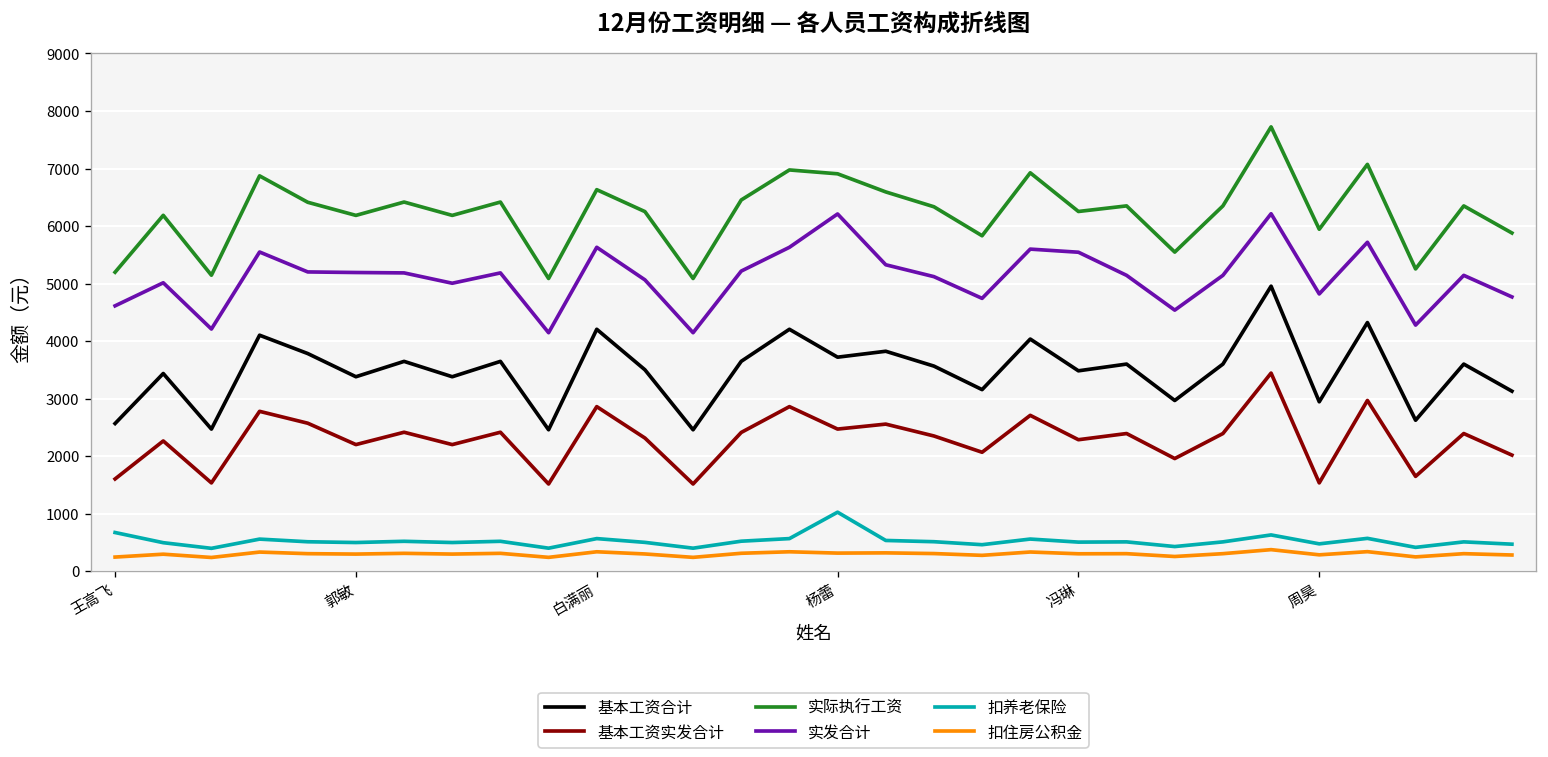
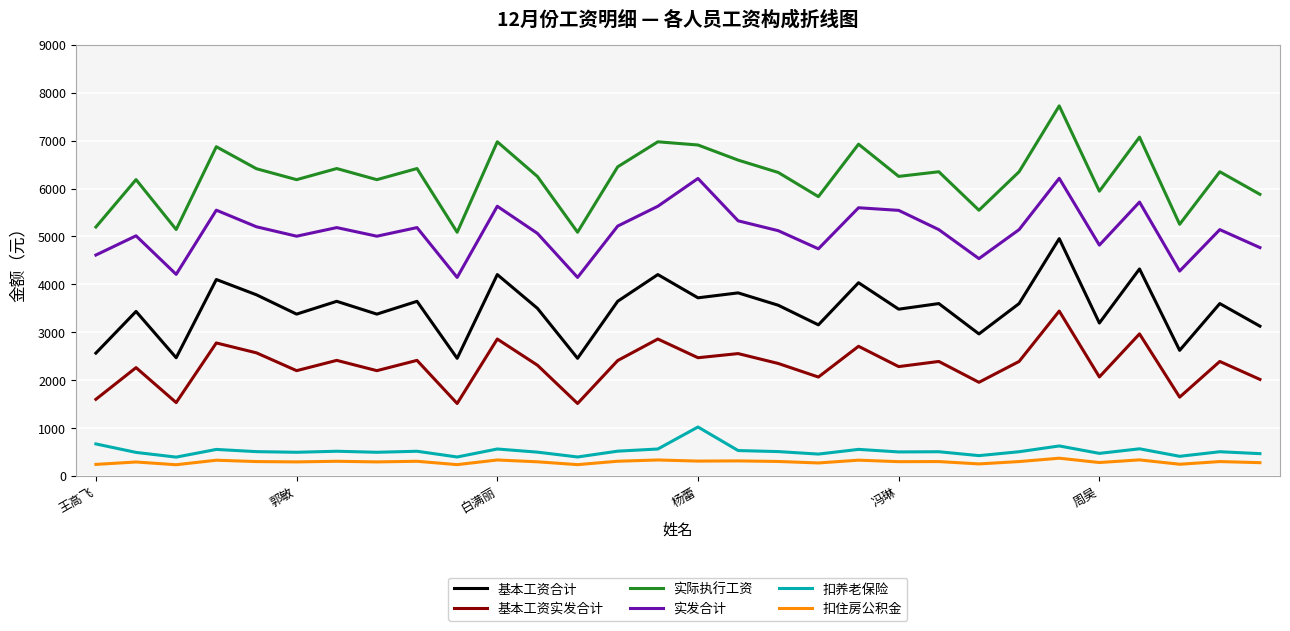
  {
    "基本工资合计": {
      "王高飞": 2600,
      "郭敏": 3400,
      "白满丽": 4200,
      "杨蕾": 3700,
      "冯琳": 3500,
-     "周昊": 2900
+     "周昊": 3200
    },
    "基本工资实发合计": {
      "王高飞": 1600,
      "郭敏": 2200,
      "白满丽": 2900,
      "杨蕾": 2500,
      "冯琳": 2300,
-     "周昊": 1500
+     "周昊": 2100
    },
    "实际执行工资": {
      "王高飞": 5200,
      "郭敏": 6200,
-     "白满丽": 6600,
+     "白满丽": 7000,
      "杨蕾": 6900,
      "冯琳": 6300,
      "周昊": 5900
    },
    "实发合计": {
      "王高飞": 4600,
-     "郭敏": 5200,
+     "郭敏": 5000,
      "白满丽": 5600,
      "杨蕾": 6200,
      "冯琳": 5500,
      "周昊": 4800
    },
    "扣养老保险": {
      "王高飞": 700,
      "郭敏": 500,
      "白满丽": 600,
      "杨蕾": 1000,
      "冯琳": 500,
      "周昊": 500
    },
    "扣住房公积金": {
      "王高飞": 200,
      "郭敏": 300,
      "白满丽": 300,
      "杨蕾": 300,
      "冯琳": 300,
      "周昊": 300
    }
  }
